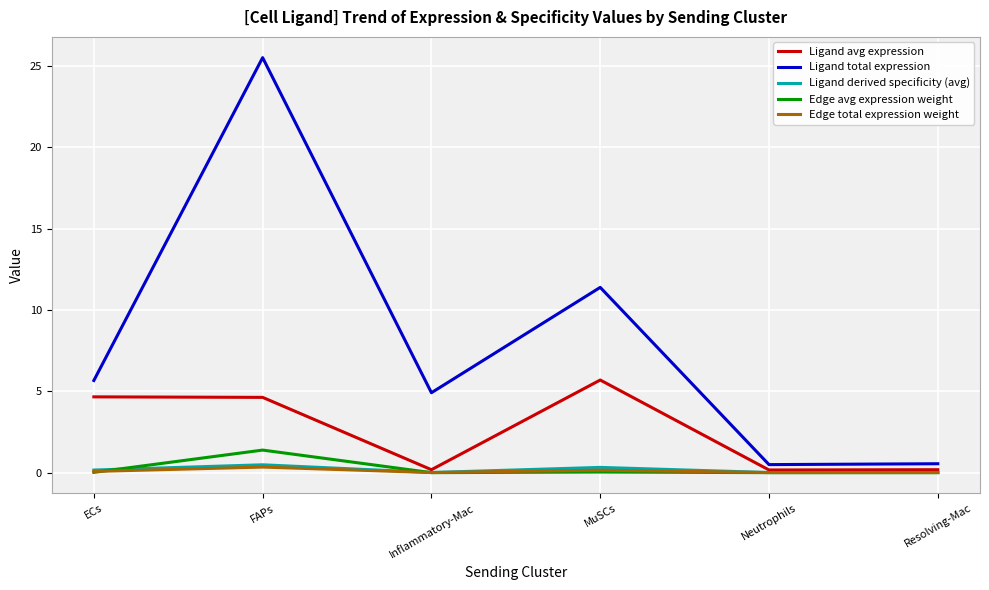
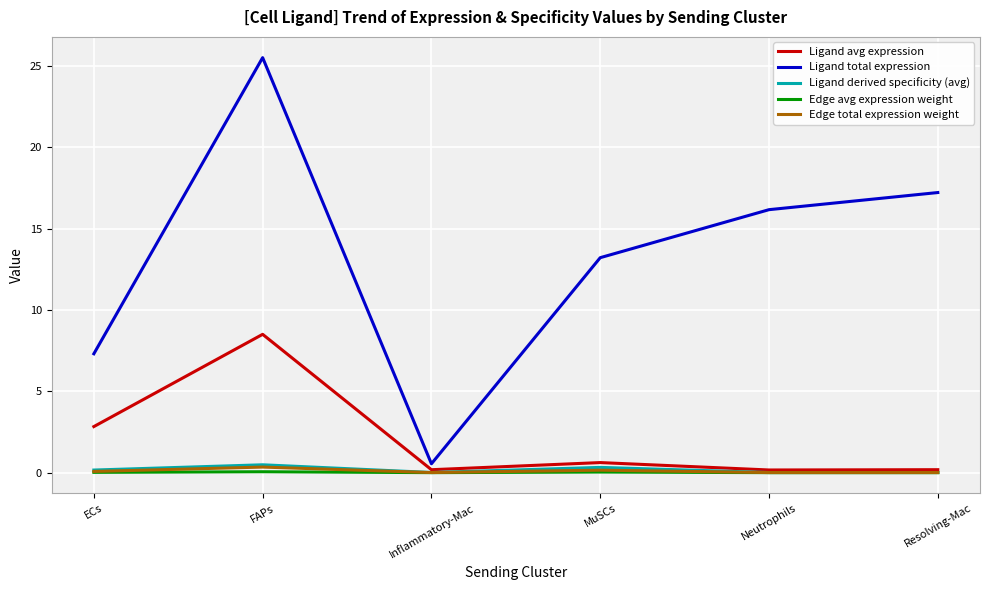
  {
    "Ligand avg expression": {
-     "ECs": 4.7,
-     "FAPs": 4.6,
+     "ECs": 2.8,
+     "FAPs": 8.5,
      "Inflammatory-Mac": 0.2,
-     "MuSCs": 5.7,
+     "MuSCs": 0.6,
      "Resolving-Mac": 0.2
    },
    "Ligand total expression": {
-     "ECs": 5.7,
+     "ECs": 7.3,
      "FAPs": 25.5,
-     "Inflammatory-Mac": 4.9,
-     "MuSCs": 11.4,
-     "Neutrophils": 0.5,
-     "Resolving-Mac": 0.5
+     "Inflammatory-Mac": 0.5,
+     "MuSCs": 13.2,
+     "Neutrophils": 16.2,
+     "Resolving-Mac": 17.2
    },
    "Ligand derived specificity (avg)": {
      "MuSCs": 0.3
    },
    "Edge avg expression weight": {
-     "FAPs": 1.4
+     "FAPs": 0.1
    }
  }
